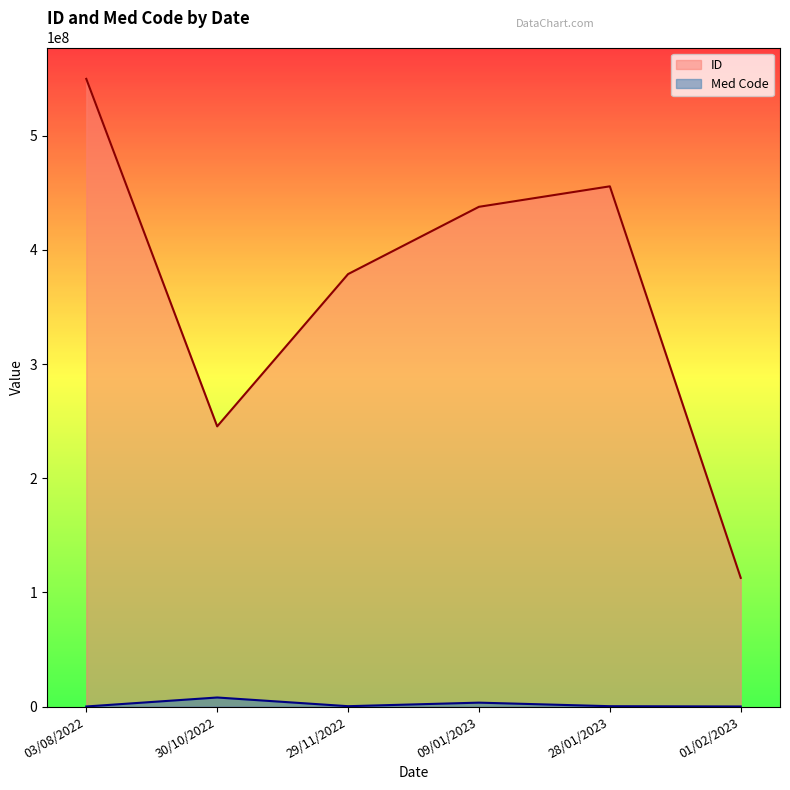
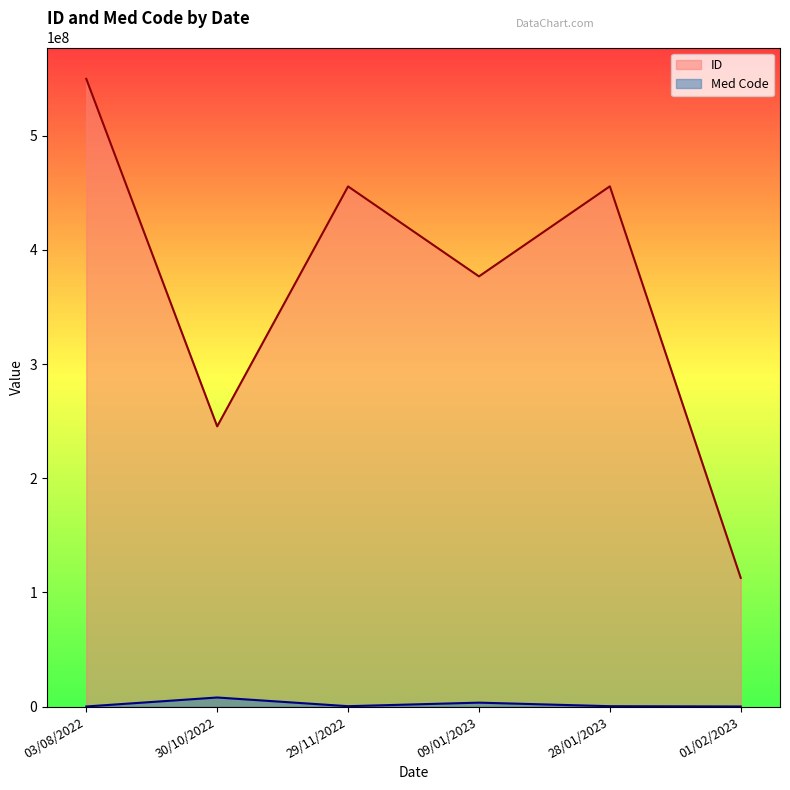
  {
    "ID": {
      "03/08/2022": 550000000,
      "30/10/2022": 245000000,
-     "29/11/2022": 379000000,
-     "09/01/2023": 438000000,
+     "29/11/2022": 456000000,
+     "09/01/2023": 377000000,
      "28/01/2023": 456000000,
      "01/02/2023": 113000000
    },
    "Med Code": {
      "03/08/2022": 0,
      "30/10/2022": 8000000,
      "29/11/2022": 0,
      "09/01/2023": 3000000,
      "28/01/2023": 0,
      "01/02/2023": 0
    }
  }
